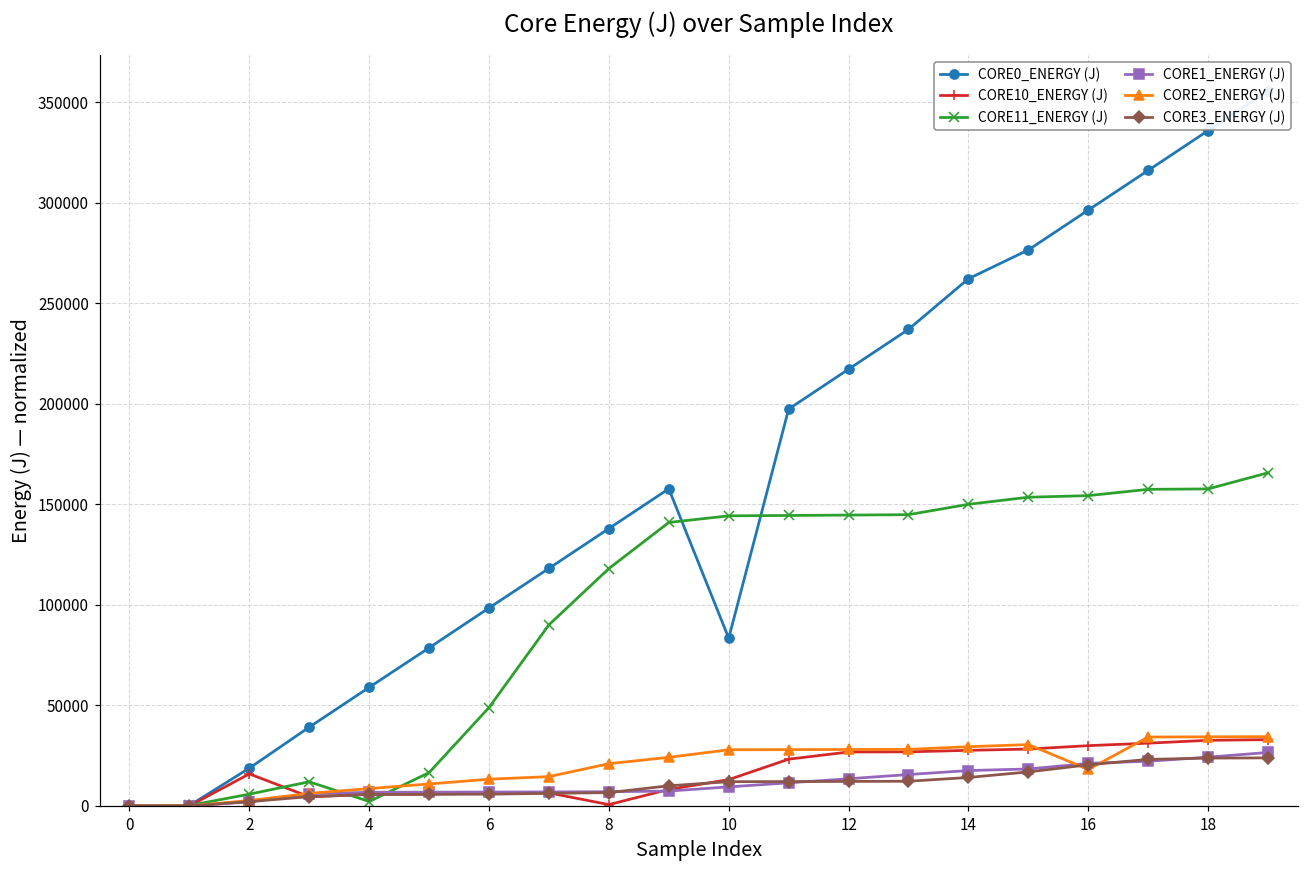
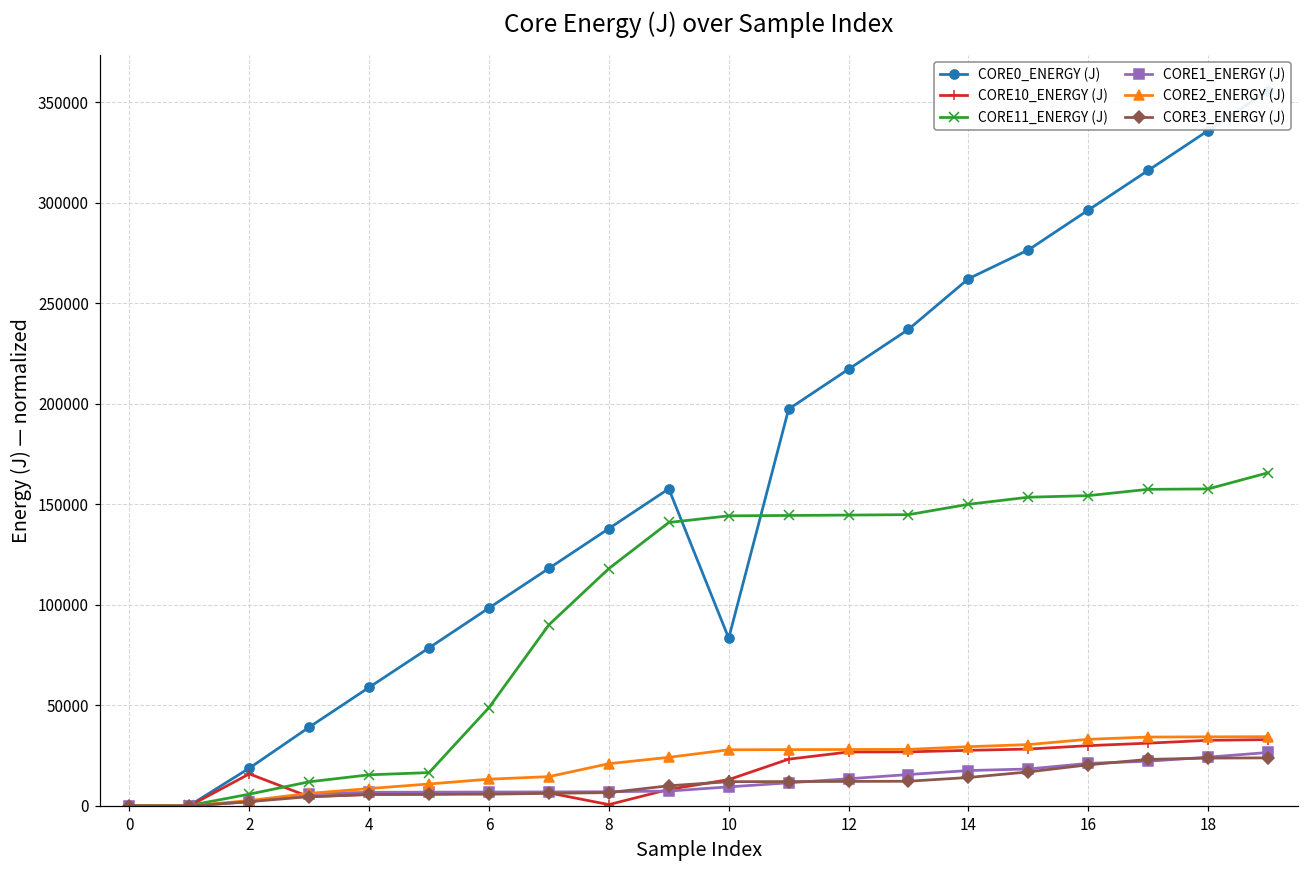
  {
    "CORE0_ENERGY (J)": {
      "2": 19000,
      "4": 59000,
      "6": 98000,
      "8": 138000,
      "10": 83000,
      "12": 217000,
      "14": 262000,
      "16": 296000,
      "18": 336000
    },
    "CORE10_ENERGY (J)": {
      "2": 16000,
      "8": 1000,
      "14": 28000,
      "16": 30000,
      "18": 33000
    },
    "CORE11_ENERGY (J)": {
      "2": 6000,
-     "4": 2000,
+     "4": 16000,
      "6": 49000,
      "8": 118000,
      "10": 144000,
      "12": 145000,
      "14": 150000,
      "16": 154000,
      "18": 158000
    },
    "CORE1_ENERGY (J)": {
      "10": 10000,
      "14": 18000
    },
    "CORE2_ENERGY (J)": {
      "4": 9000,
      "6": 13000,
      "8": 21000,
      "10": 28000,
      "14": 29000,
-     "16": 18000,
+     "16": 33000,
      "18": 34000
    },
    "CORE3_ENERGY (J)": {
      "14": 14000
    }
  }
